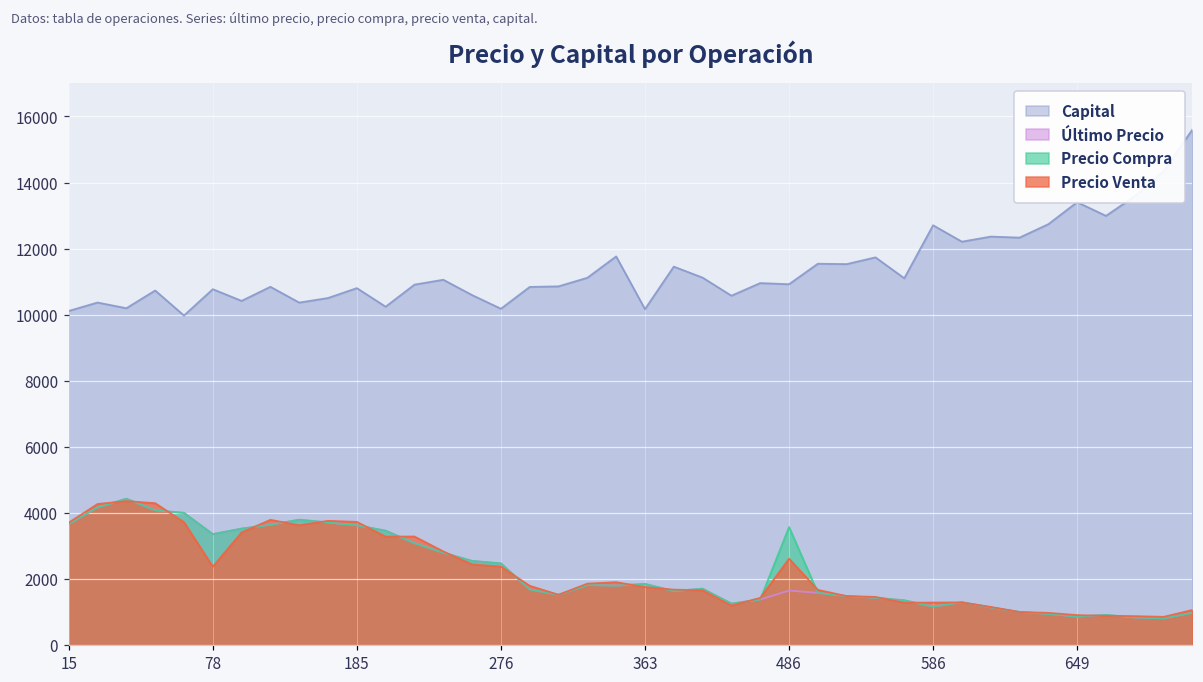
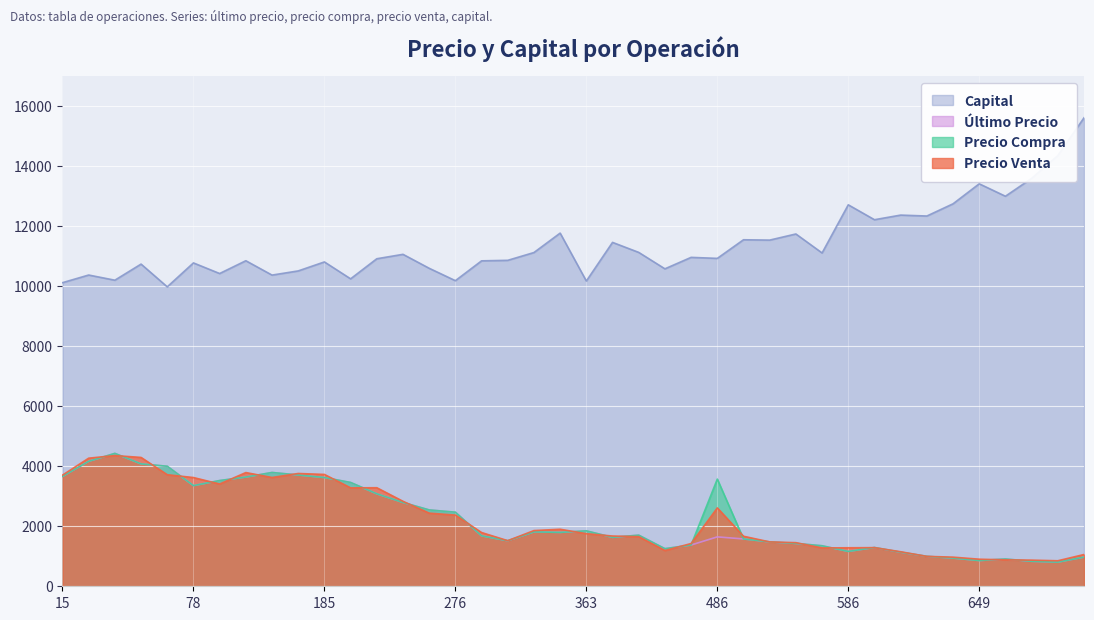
  {
    "Precio Compra": {
      "486": 3600
    },
    "Precio Venta": {
-     "78": 2400,
+     "78": 3600,
      "185": 3700,
      "276": 2400,
      "363": 1800,
      "486": 2600,
      "586": 1300
    }
  }
